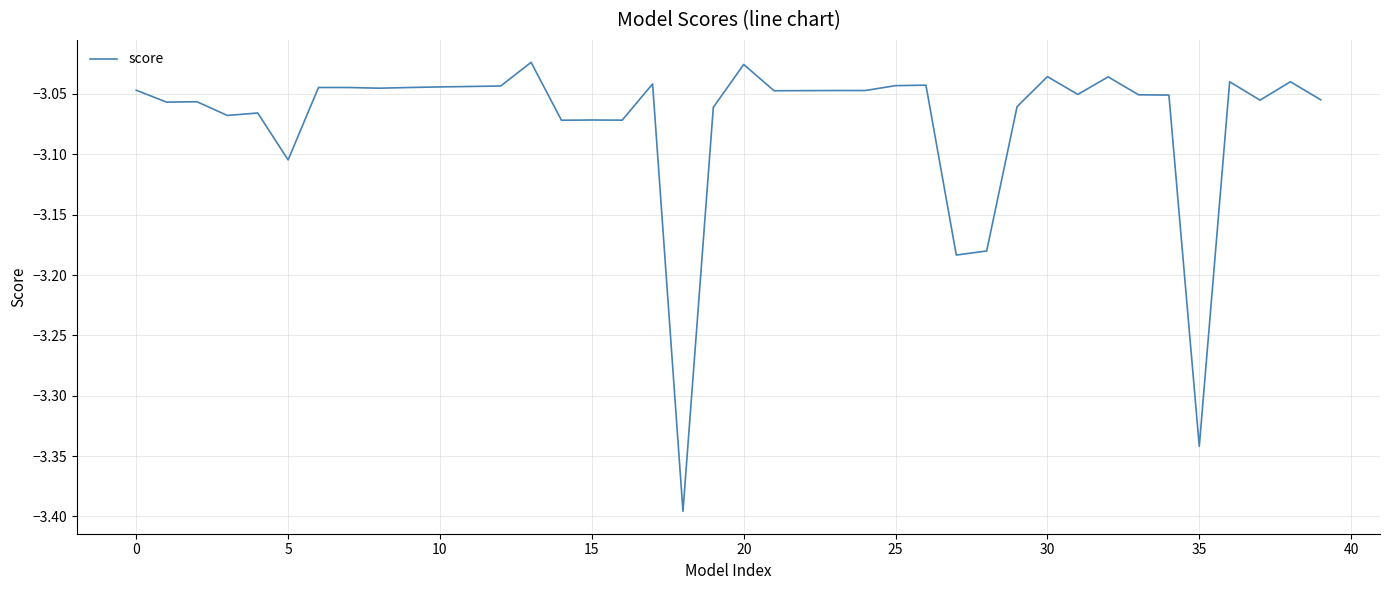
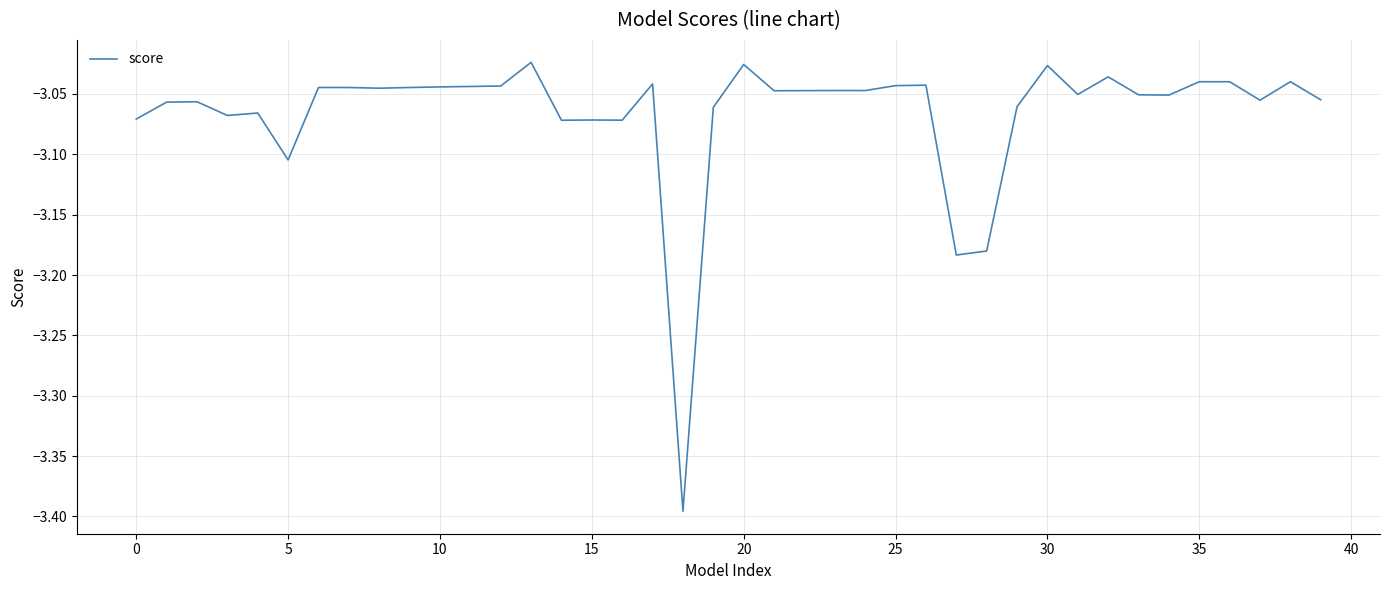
  {
-   "0": -3.047,
+   "0": -3.071,
    "5": -3.105,
    "10": -3.044,
    "15": -3.072,
    "20": -3.026,
    "25": -3.043,
-   "30": -3.036,
-   "35": -3.342
+   "30": -3.027,
+   "35": -3.040
  }
